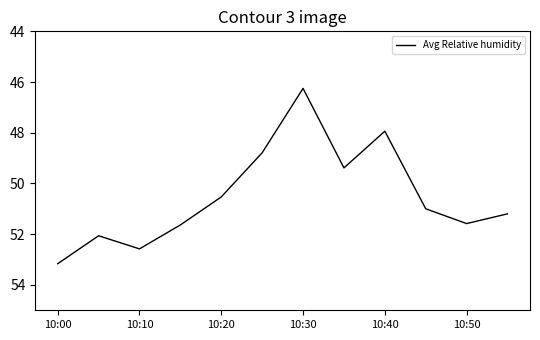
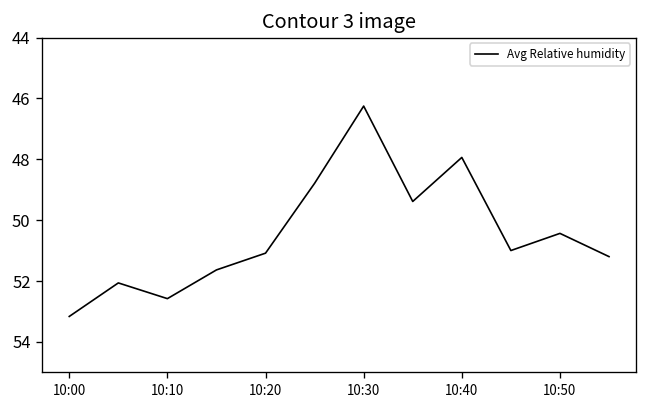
  {
    "10:00": 53.2,
    "10:10": 52.6,
-   "10:20": 50.5,
+   "10:20": 51.1,
    "10:30": 46.3,
    "10:40": 47.9,
-   "10:50": 51.6
+   "10:50": 50.4
  }
